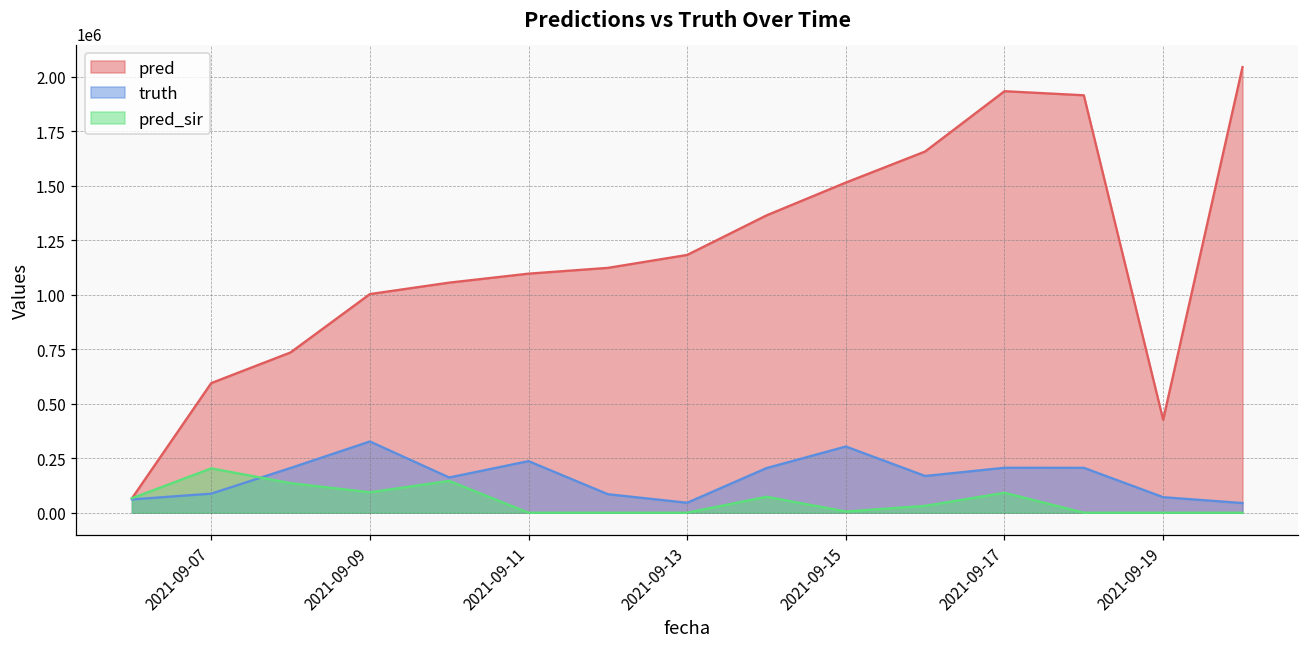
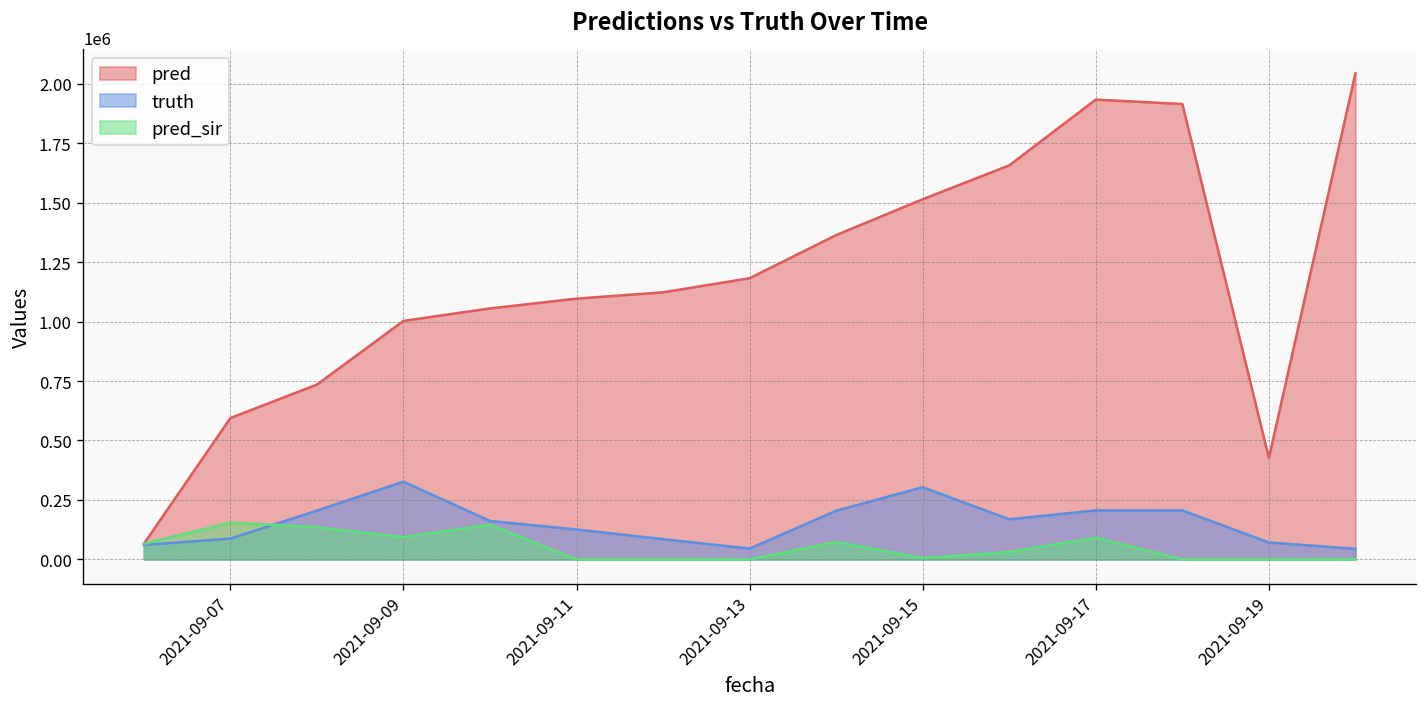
  {
    "pred": {
      "2021-09-07": 590000,
      "2021-09-09": 1000000,
      "2021-09-11": 1100000,
      "2021-09-13": 1180000,
      "2021-09-15": 1510000,
      "2021-09-17": 1930000,
      "2021-09-19": 430000
    },
    "truth": {
      "2021-09-07": 90000,
      "2021-09-09": 330000,
-     "2021-09-11": 240000,
+     "2021-09-11": 130000,
      "2021-09-13": 50000,
      "2021-09-15": 300000,
      "2021-09-17": 210000,
      "2021-09-19": 70000
    },
    "pred_sir": {
-     "2021-09-07": 200000,
+     "2021-09-07": 150000,
      "2021-09-09": 90000,
      "2021-09-11": 0,
      "2021-09-13": 0,
      "2021-09-15": 10000,
      "2021-09-17": 90000,
      "2021-09-19": 0
    }
  }
